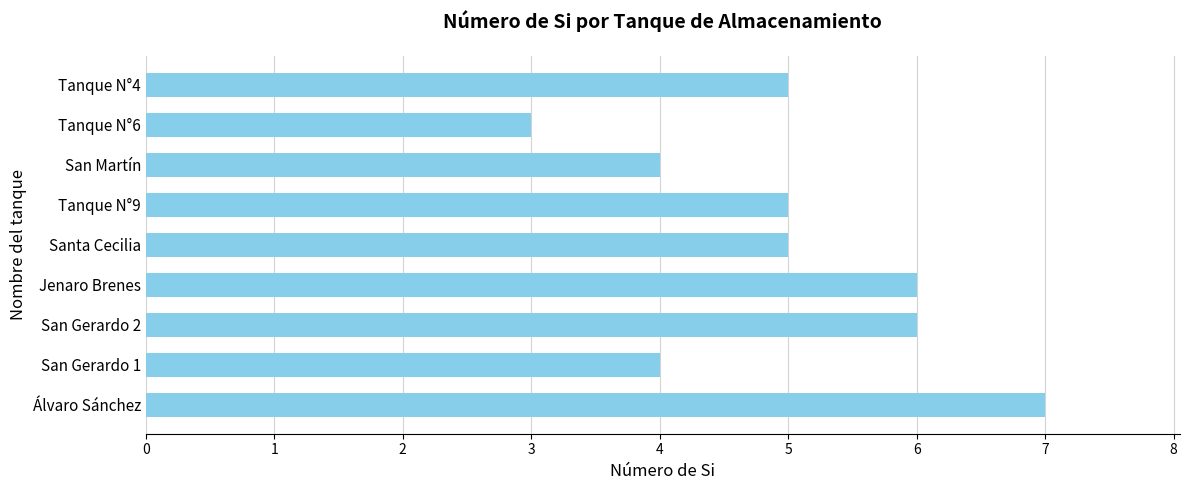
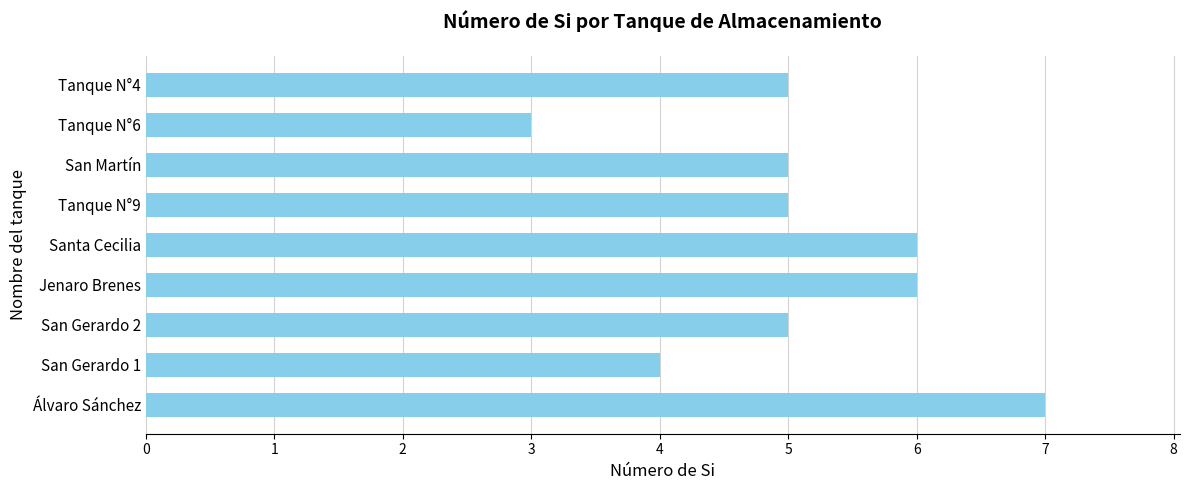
  {
    "Tanque N°4": 5,
    "Tanque N°6": 3,
-   "San Martín": 4,
+   "San Martín": 5,
    "Tanque N°9": 5,
-   "Santa Cecilia": 5,
+   "Santa Cecilia": 6,
    "Jenaro Brenes": 6,
-   "San Gerardo 2": 6,
+   "San Gerardo 2": 5,
    "San Gerardo 1": 4,
    "Álvaro Sánchez": 7
  }
